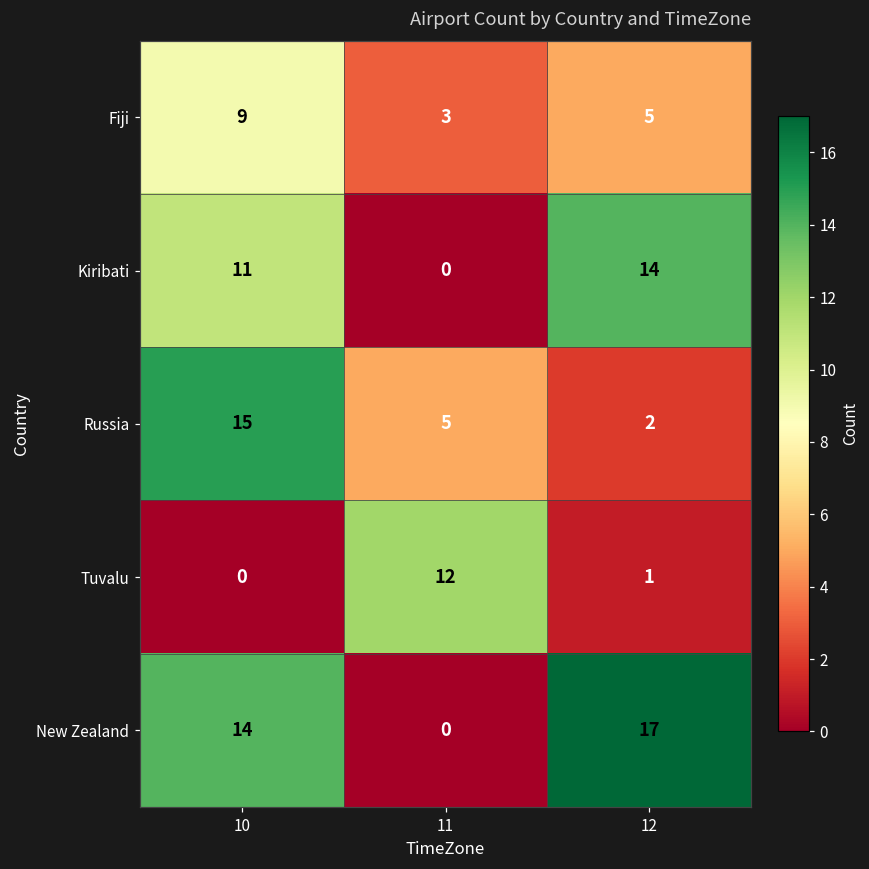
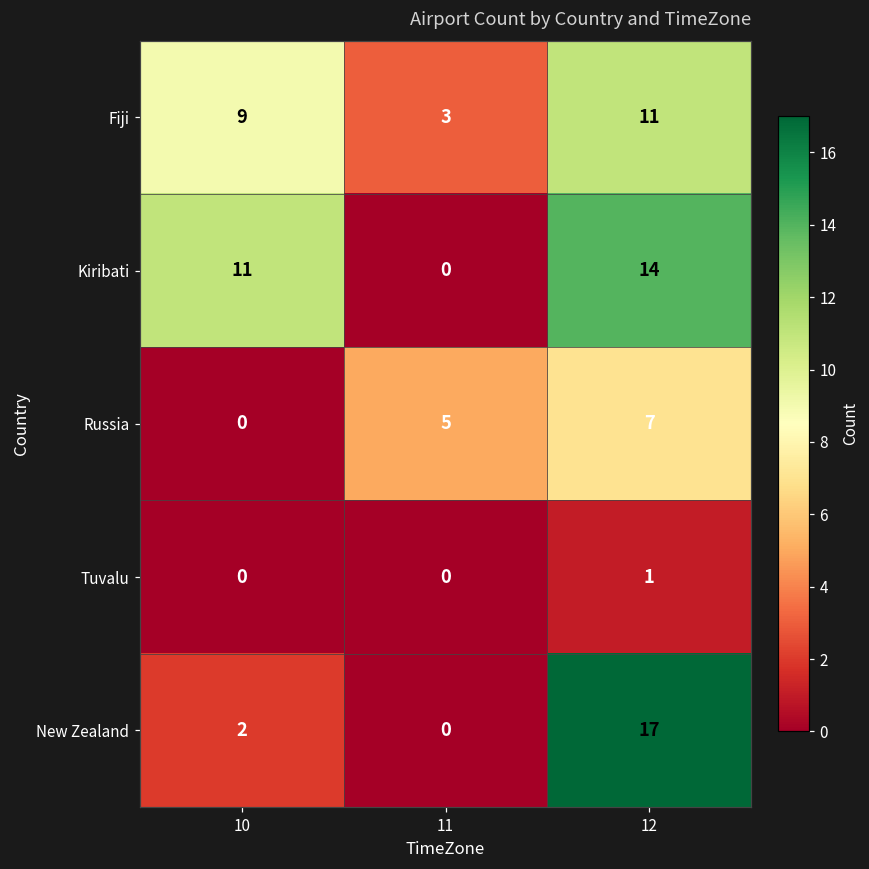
  {
    "Fiji": {
      "10": 9,
      "11": 3,
-     "12": 5
+     "12": 11
    },
    "Kiribati": {
      "10": 11,
      "11": 0,
      "12": 14
    },
    "Russia": {
-     "10": 15,
+     "10": 0,
      "11": 5,
-     "12": 2
+     "12": 7
    },
    "Tuvalu": {
      "10": 0,
-     "11": 12,
+     "11": 0,
      "12": 1
    },
    "New Zealand": {
-     "10": 14,
+     "10": 2,
      "11": 0,
      "12": 17
    }
  }
